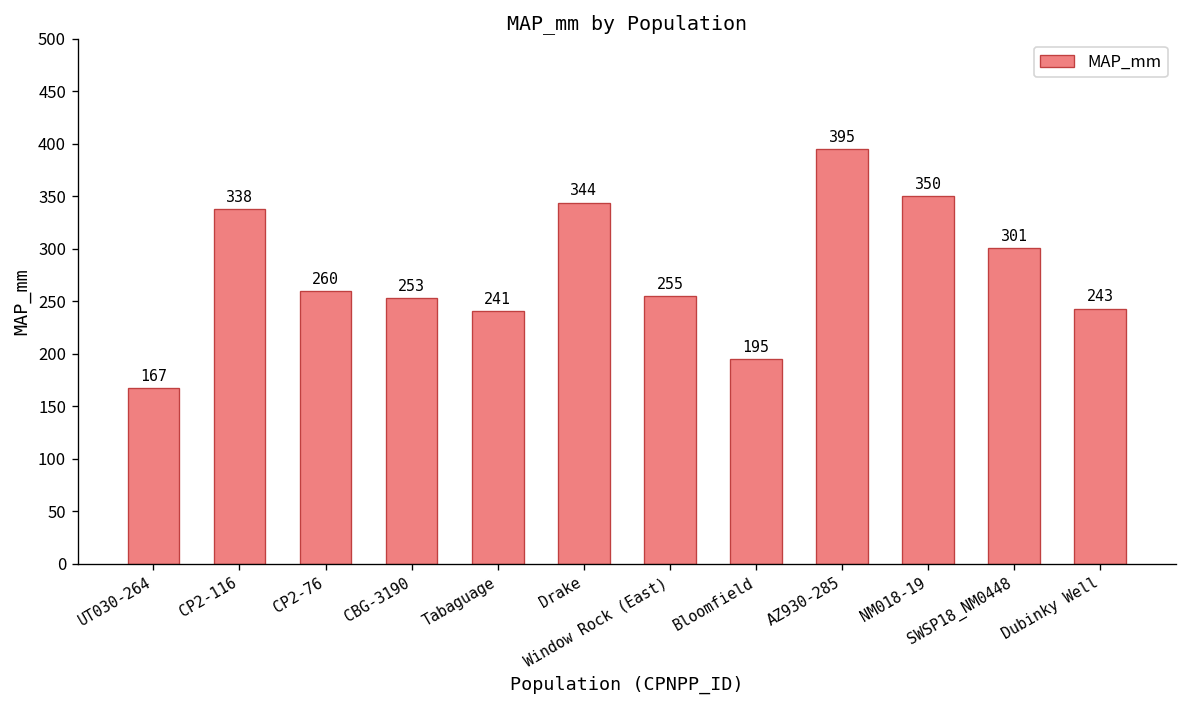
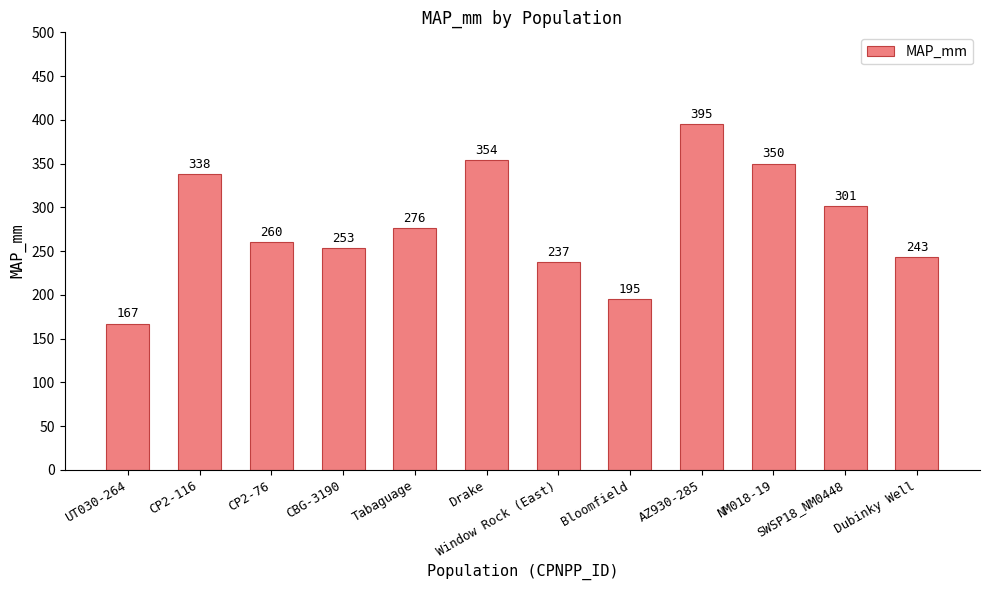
  {
    "UT030-264": 167,
    "CP2-116": 338,
    "CP2-76": 260,
    "CBG-3190": 253,
-   "Tabaguage": 241,
-   "Drake": 344,
-   "Window Rock (East)": 255,
+   "Tabaguage": 276,
+   "Drake": 354,
+   "Window Rock (East)": 237,
    "Bloomfield": 195,
    "AZ930-285": 395,
    "NM018-19": 350,
    "SWSP18_NM0448": 301,
    "Dubinky Well": 243
  }
